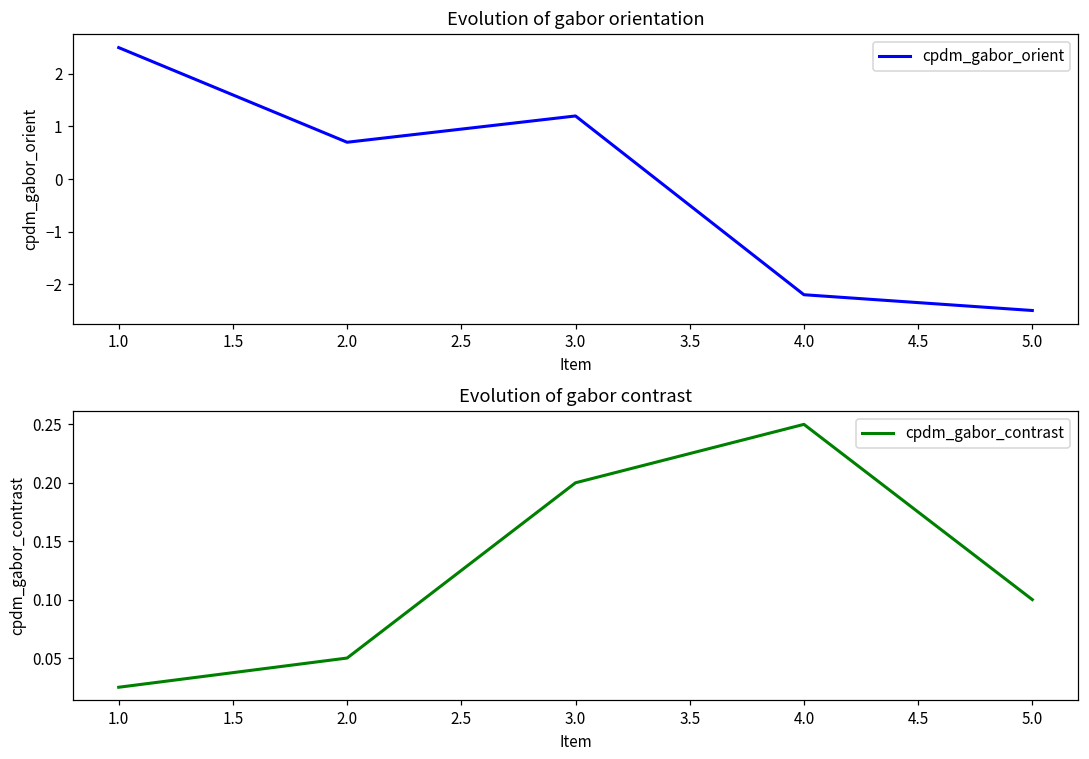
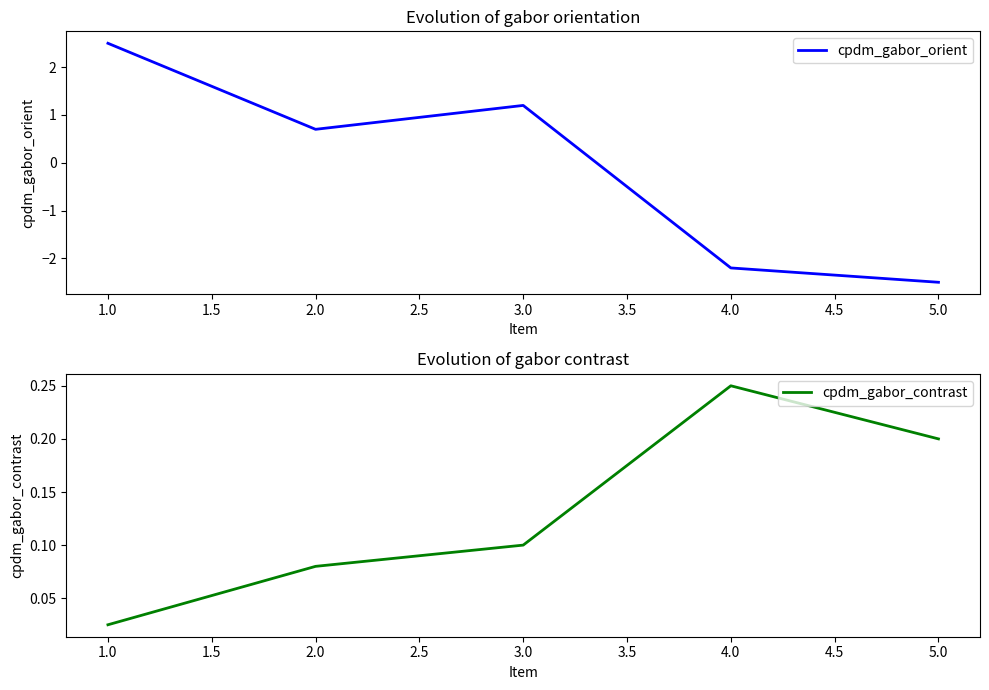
  {
    "Evolution of gabor orientation": {
      "1.0": 2.5,
      "2.0": 0.7,
      "3.0": 1.2,
      "4.0": -2.2,
      "5.0": -2.5
    },
    "Evolution of gabor contrast": {
      "1.0": 0.025,
-     "2.0": 0.05,
-     "3.0": 0.2,
+     "2.0": 0.08,
+     "3.0": 0.1,
      "4.0": 0.25,
-     "5.0": 0.1
+     "5.0": 0.2
    }
  }
